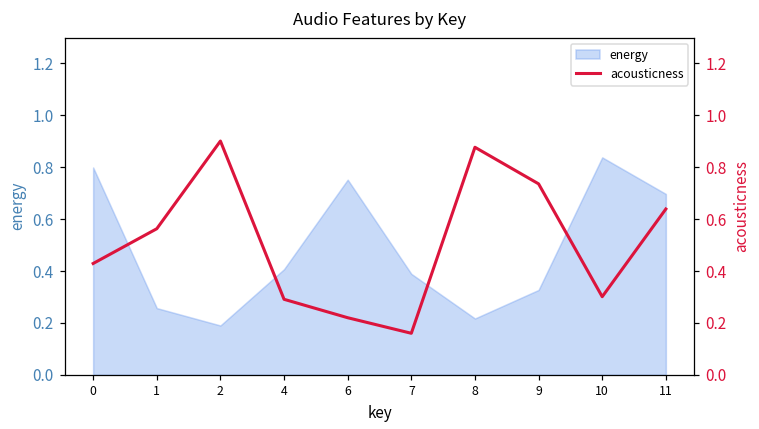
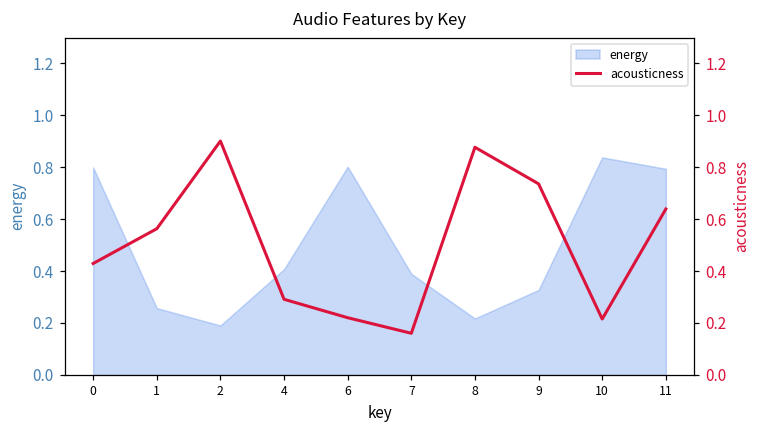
  {
    "energy": {
      "0": 0.80,
      "1": 0.26,
      "2": 0.19,
      "4": 0.41,
-     "6": 0.75,
+     "6": 0.80,
      "7": 0.39,
      "8": 0.22,
      "9": 0.33,
      "10": 0.84,
-     "11": 0.70
+     "11": 0.79
    },
    "acousticness": {
      "0": 0.43,
      "1": 0.56,
      "2": 0.90,
      "4": 0.29,
      "6": 0.22,
      "7": 0.16,
      "8": 0.88,
      "9": 0.74,
-     "10": 0.30,
+     "10": 0.22,
      "11": 0.64
    }
  }
